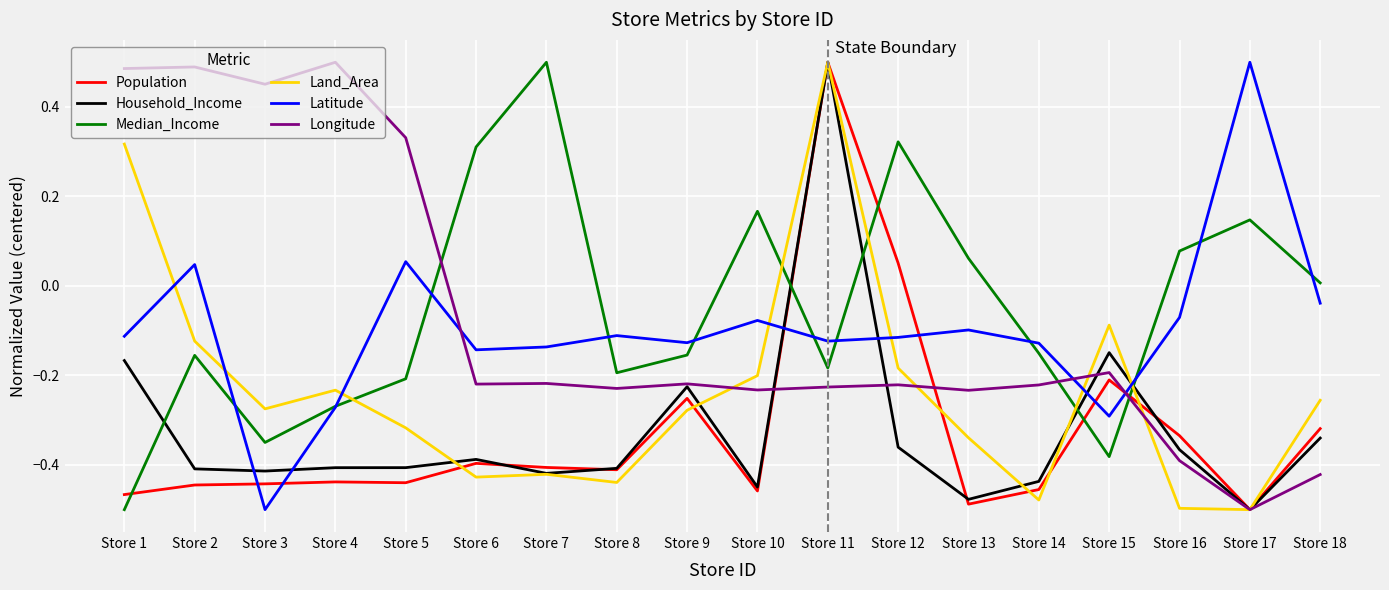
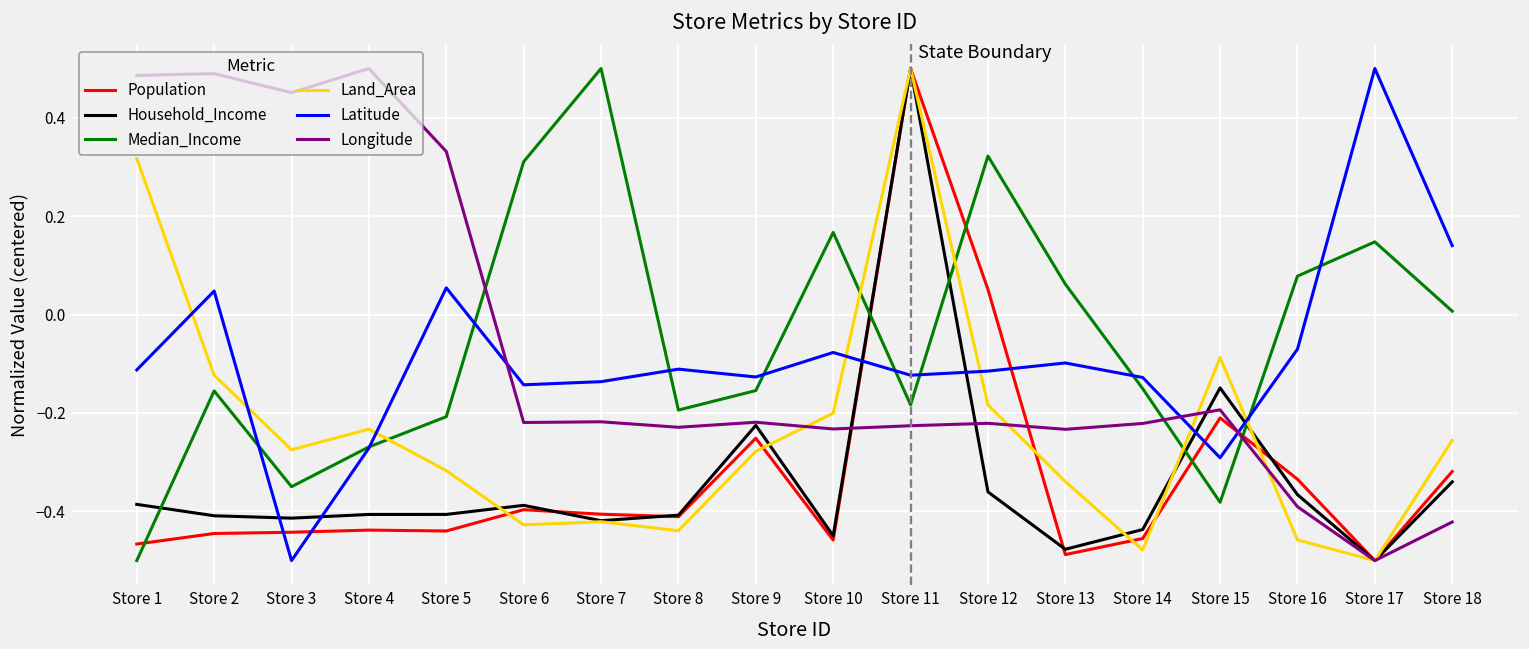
  {
    "Population": {
      "Store 1": -0.47,
      "Store 2": -0.44,
      "Store 3": -0.44,
      "Store 4": -0.44,
      "Store 5": -0.44,
      "Store 6": -0.40,
      "Store 7": -0.41,
      "Store 9": -0.25,
      "Store 10": -0.46,
      "Store 12": 0.05,
      "Store 13": -0.49,
      "Store 14": -0.46,
      "Store 15": -0.21,
      "Store 16": -0.33,
      "Store 18": -0.32
    },
    "Household_Income": {
-     "Store 1": -0.17,
+     "Store 1": -0.39,
      "Store 2": -0.41,
      "Store 3": -0.41,
      "Store 4": -0.41,
      "Store 5": -0.41,
      "Store 6": -0.39,
      "Store 9": -0.23,
      "Store 10": -0.45,
      "Store 12": -0.36,
      "Store 13": -0.48,
      "Store 14": -0.44,
      "Store 15": -0.15,
      "Store 16": -0.37,
      "Store 18": -0.34
    },
    "Median_Income": {
      "Store 1": -0.50,
      "Store 2": -0.16,
      "Store 3": -0.35,
      "Store 5": -0.21,
      "Store 6": 0.31,
      "Store 7": 0.50,
      "Store 8": -0.19,
      "Store 9": -0.15,
      "Store 10": 0.17,
      "Store 11": -0.18,
      "Store 12": 0.32,
      "Store 13": 0.06,
      "Store 14": -0.15,
      "Store 15": -0.38,
      "Store 16": 0.08,
      "Store 17": 0.15,
      "Store 18": 0.01
    },
    "Land_Area": {
      "Store 1": 0.32,
      "Store 2": -0.12,
      "Store 3": -0.27,
      "Store 4": -0.23,
      "Store 5": -0.32,
      "Store 6": -0.43,
      "Store 8": -0.44,
      "Store 9": -0.28,
      "Store 10": -0.20,
      "Store 12": -0.18,
      "Store 13": -0.34,
      "Store 14": -0.48,
      "Store 15": -0.09,
-     "Store 16": -0.50,
+     "Store 16": -0.46,
      "Store 18": -0.26
    },
    "Latitude": {
      "Store 1": -0.11,
      "Store 2": 0.05,
      "Store 3": -0.50,
      "Store 5": 0.05,
      "Store 6": -0.14,
      "Store 7": -0.14,
      "Store 8": -0.11,
      "Store 9": -0.13,
      "Store 10": -0.08,
      "Store 11": -0.12,
      "Store 12": -0.11,
      "Store 13": -0.10,
      "Store 14": -0.13,
      "Store 15": -0.29,
      "Store 16": -0.07,
      "Store 17": 0.50,
-     "Store 18": -0.04
+     "Store 18": 0.14
    },
    "Longitude": {
      "Store 5": 0.33,
      "Store 6": -0.22,
      "Store 7": -0.22,
      "Store 8": -0.23,
      "Store 9": -0.22,
      "Store 10": -0.23,
      "Store 11": -0.23,
      "Store 12": -0.22,
      "Store 13": -0.23,
      "Store 14": -0.22,
      "Store 15": -0.19,
      "Store 16": -0.39,
      "Store 18": -0.42
    }
  }
